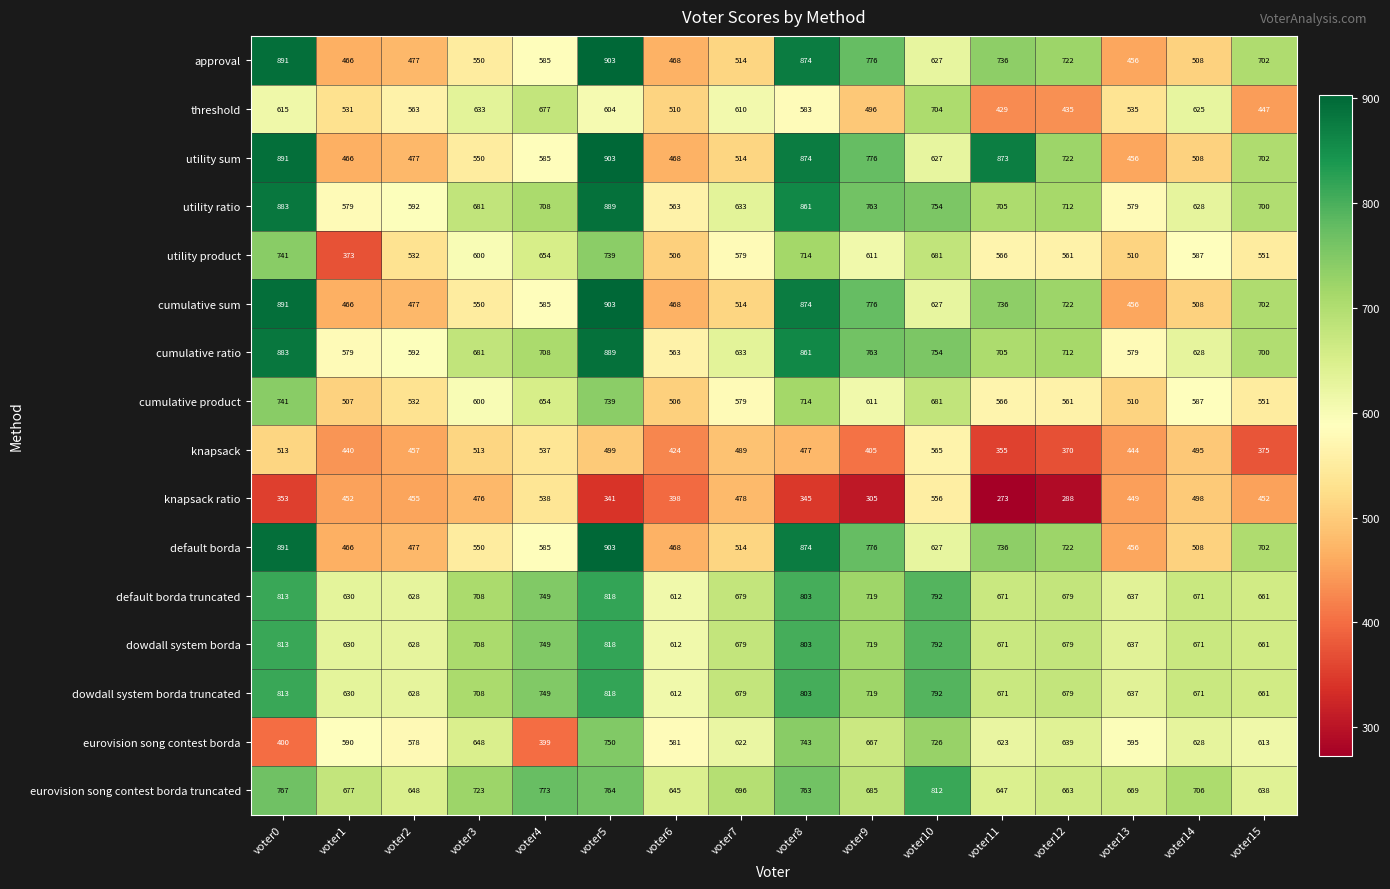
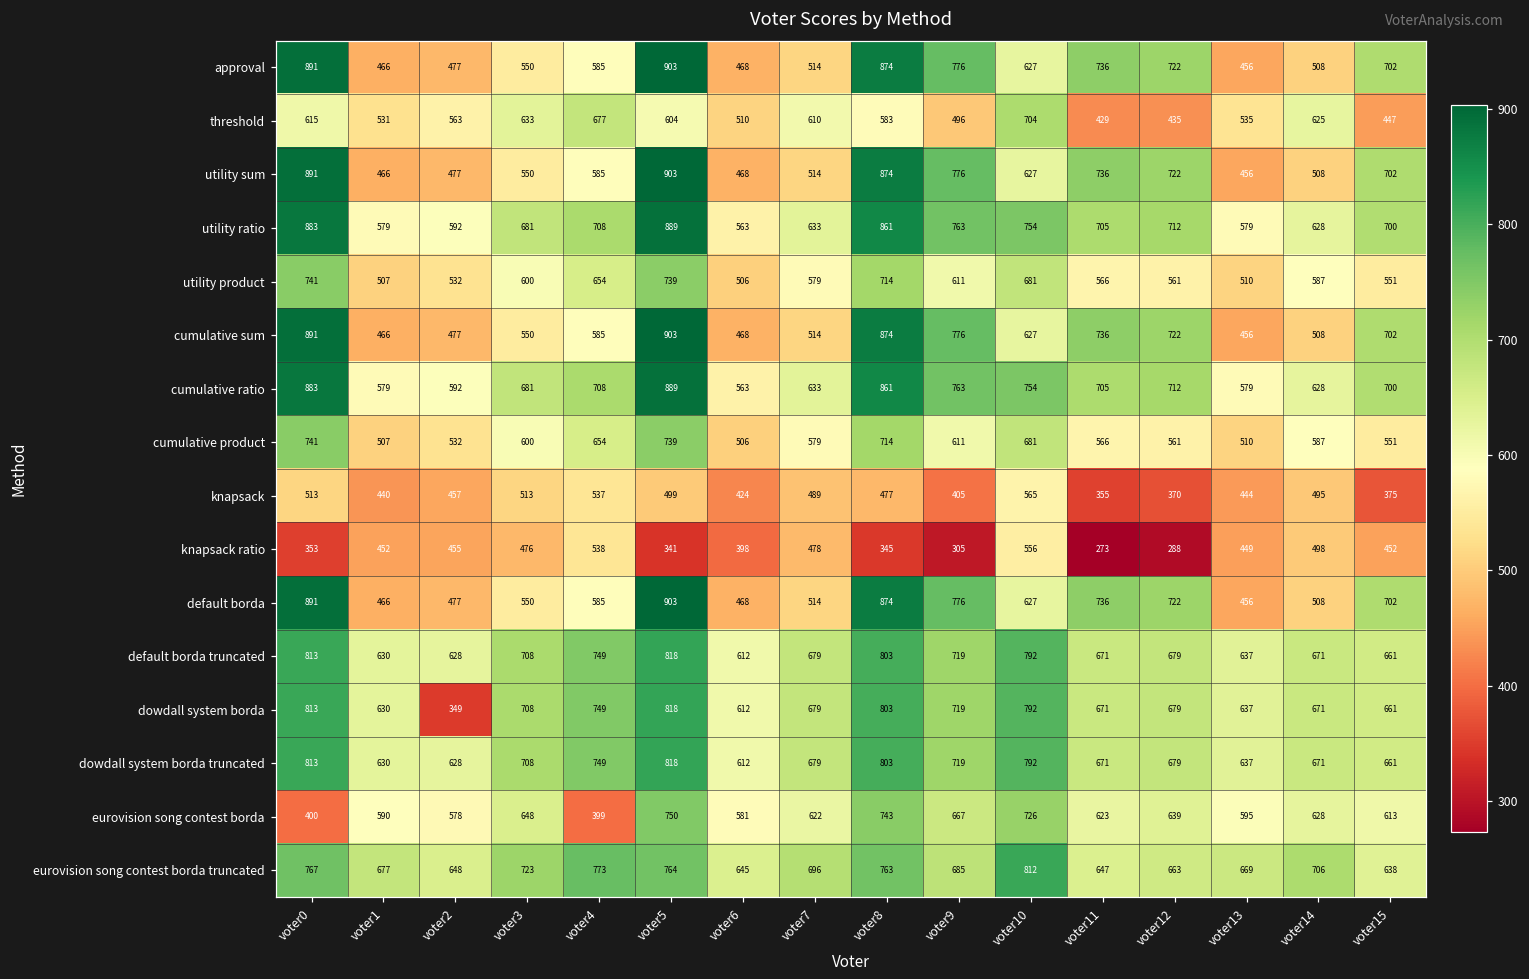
  {
    "utility sum": {
      "voter0": 891,
      "voter1": 466,
      "voter2": 477,
      "voter3": 550,
      "voter4": 585,
      "voter5": 903,
      "voter6": 468,
      "voter7": 514,
      "voter8": 874,
      "voter9": 776,
      "voter10": 627,
-     "voter11": 873,
+     "voter11": 736,
      "voter12": 722,
      "voter13": 456,
      "voter14": 508,
      "voter15": 702
    },
    "utility product": {
      "voter0": 741,
-     "voter1": 373,
+     "voter1": 507,
      "voter2": 532,
      "voter3": 600,
      "voter4": 654,
      "voter5": 739,
      "voter6": 506,
      "voter7": 579,
      "voter8": 714,
      "voter9": 611,
      "voter10": 681,
      "voter11": 566,
      "voter12": 561,
      "voter13": 510,
      "voter14": 587,
      "voter15": 551
    },
    "dowdall system borda": {
      "voter0": 813,
      "voter1": 630,
-     "voter2": 628,
+     "voter2": 349,
      "voter3": 708,
      "voter4": 749,
      "voter5": 818,
      "voter6": 612,
      "voter7": 679,
      "voter8": 803,
      "voter9": 719,
      "voter10": 792,
      "voter11": 671,
      "voter12": 679,
      "voter13": 637,
      "voter14": 671,
      "voter15": 661
    }
  }
